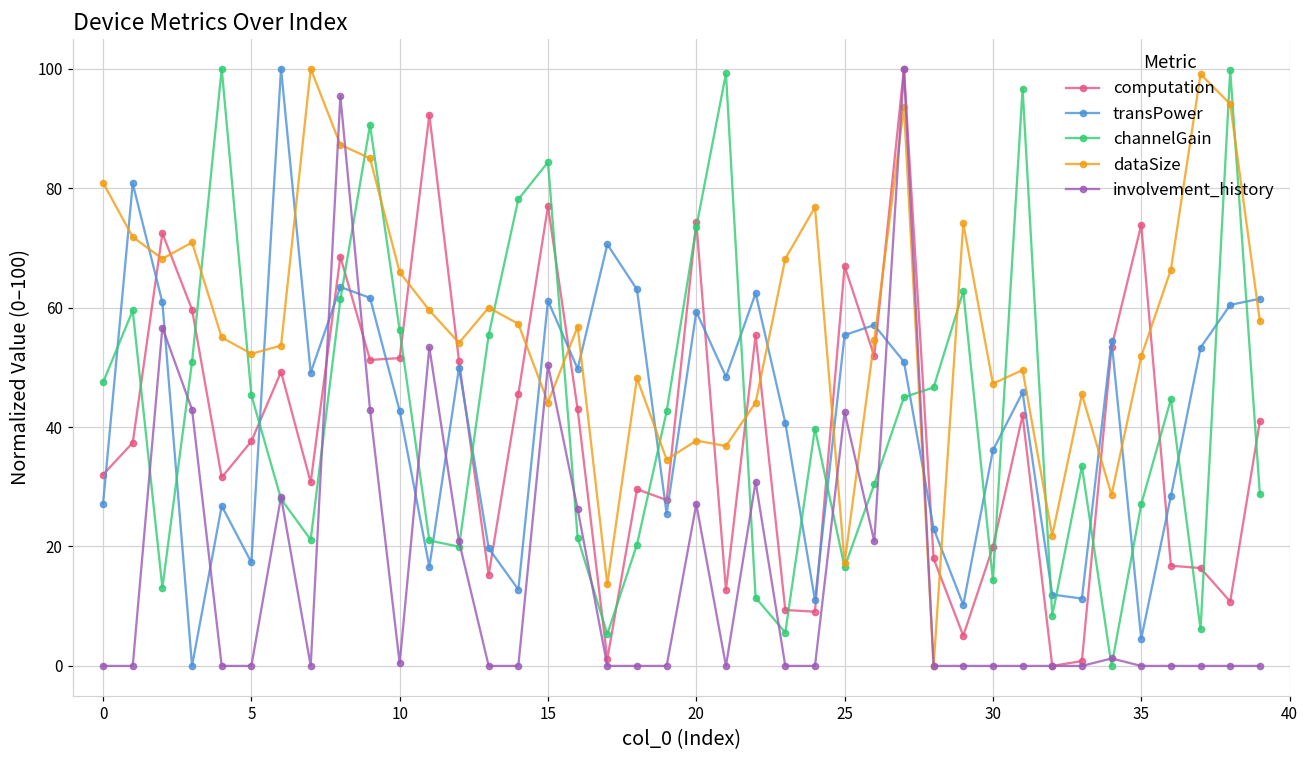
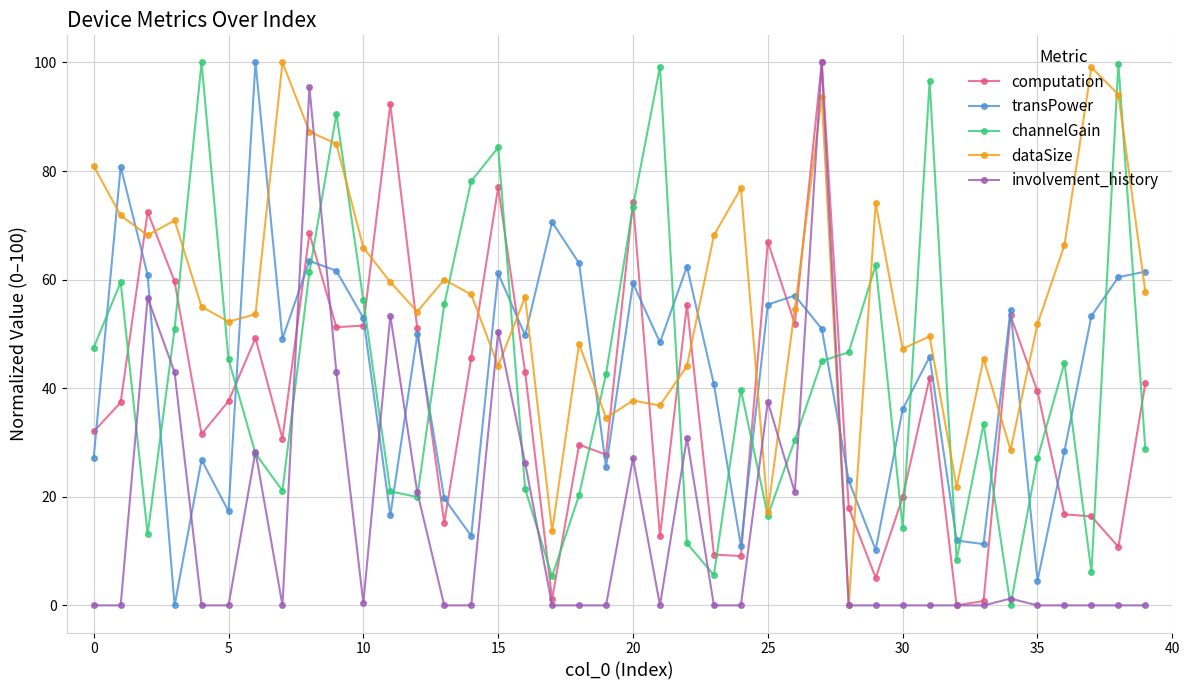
  {
    "computation": {
      "0": 32,
      "5": 38,
      "10": 52,
      "15": 77,
      "20": 74,
      "25": 67,
      "30": 20,
-     "35": 74
+     "35": 39
    },
    "transPower": {
      "0": 27,
      "5": 17,
-     "10": 43,
+     "10": 53,
      "15": 61,
      "20": 59,
      "25": 55,
      "30": 36,
      "35": 5
    },
    "channelGain": {
      "0": 47,
      "5": 45,
      "10": 56,
      "15": 84,
      "20": 73,
      "25": 17,
      "30": 14,
      "35": 27
    },
    "dataSize": {
      "0": 81,
      "5": 52,
      "10": 66,
      "15": 44,
      "20": 38,
      "25": 17,
      "30": 47,
      "35": 52
    },
    "involvement_history": {
      "0": 0,
      "5": 0,
      "10": 0,
      "15": 50,
      "20": 27,
-     "25": 43,
+     "25": 38,
      "30": 0,
      "35": 0
    }
  }
